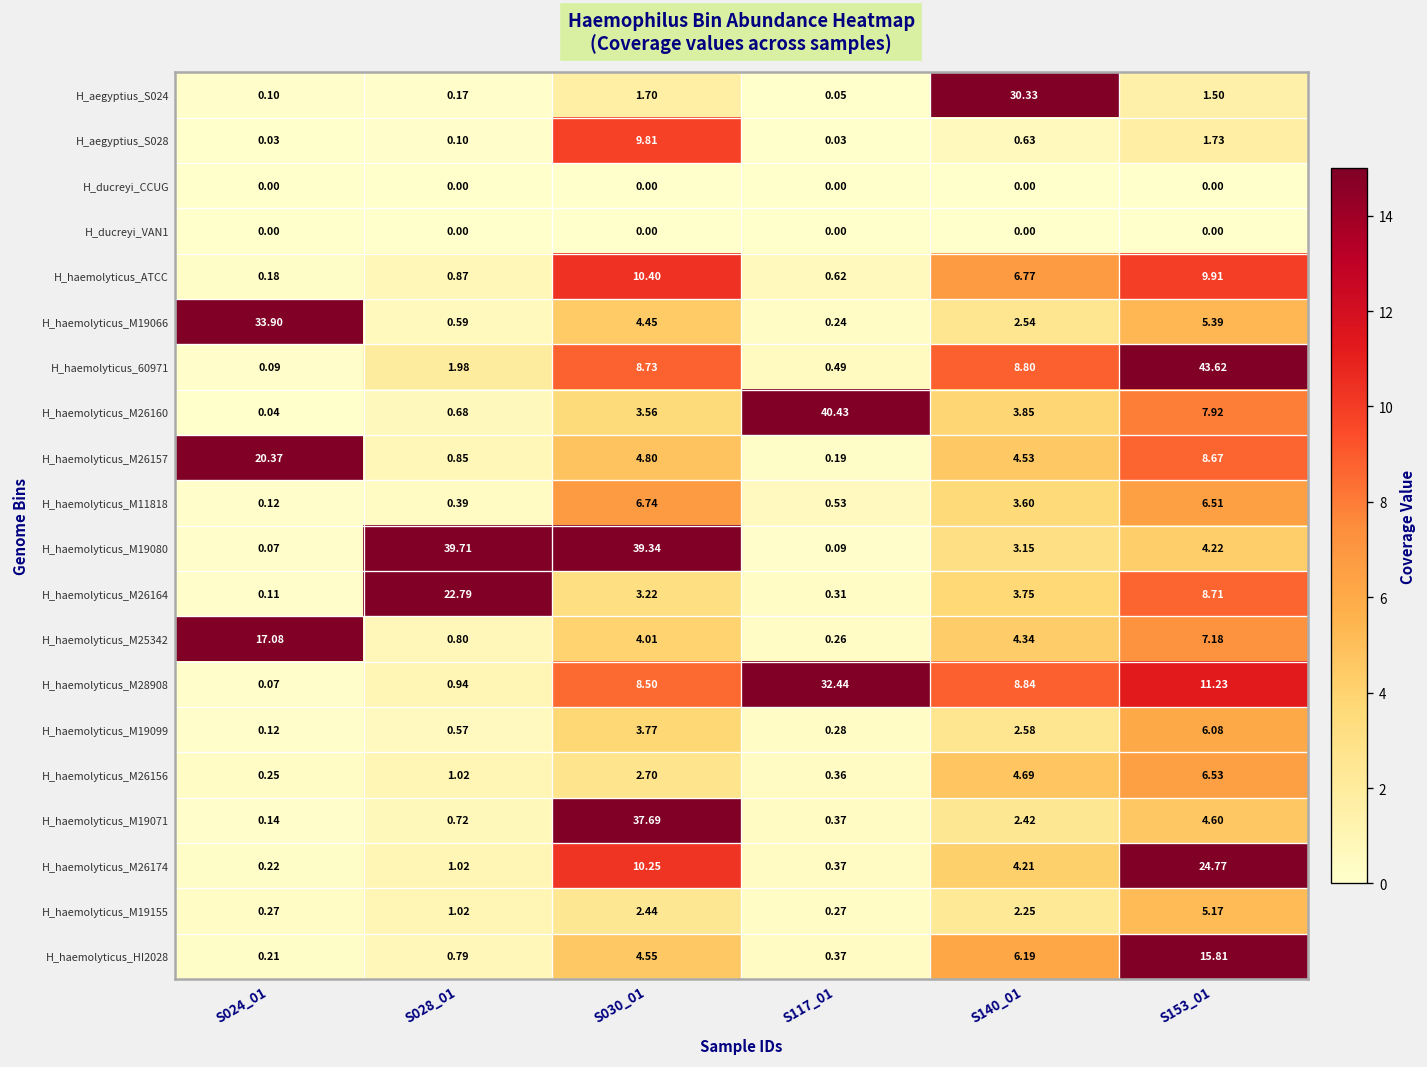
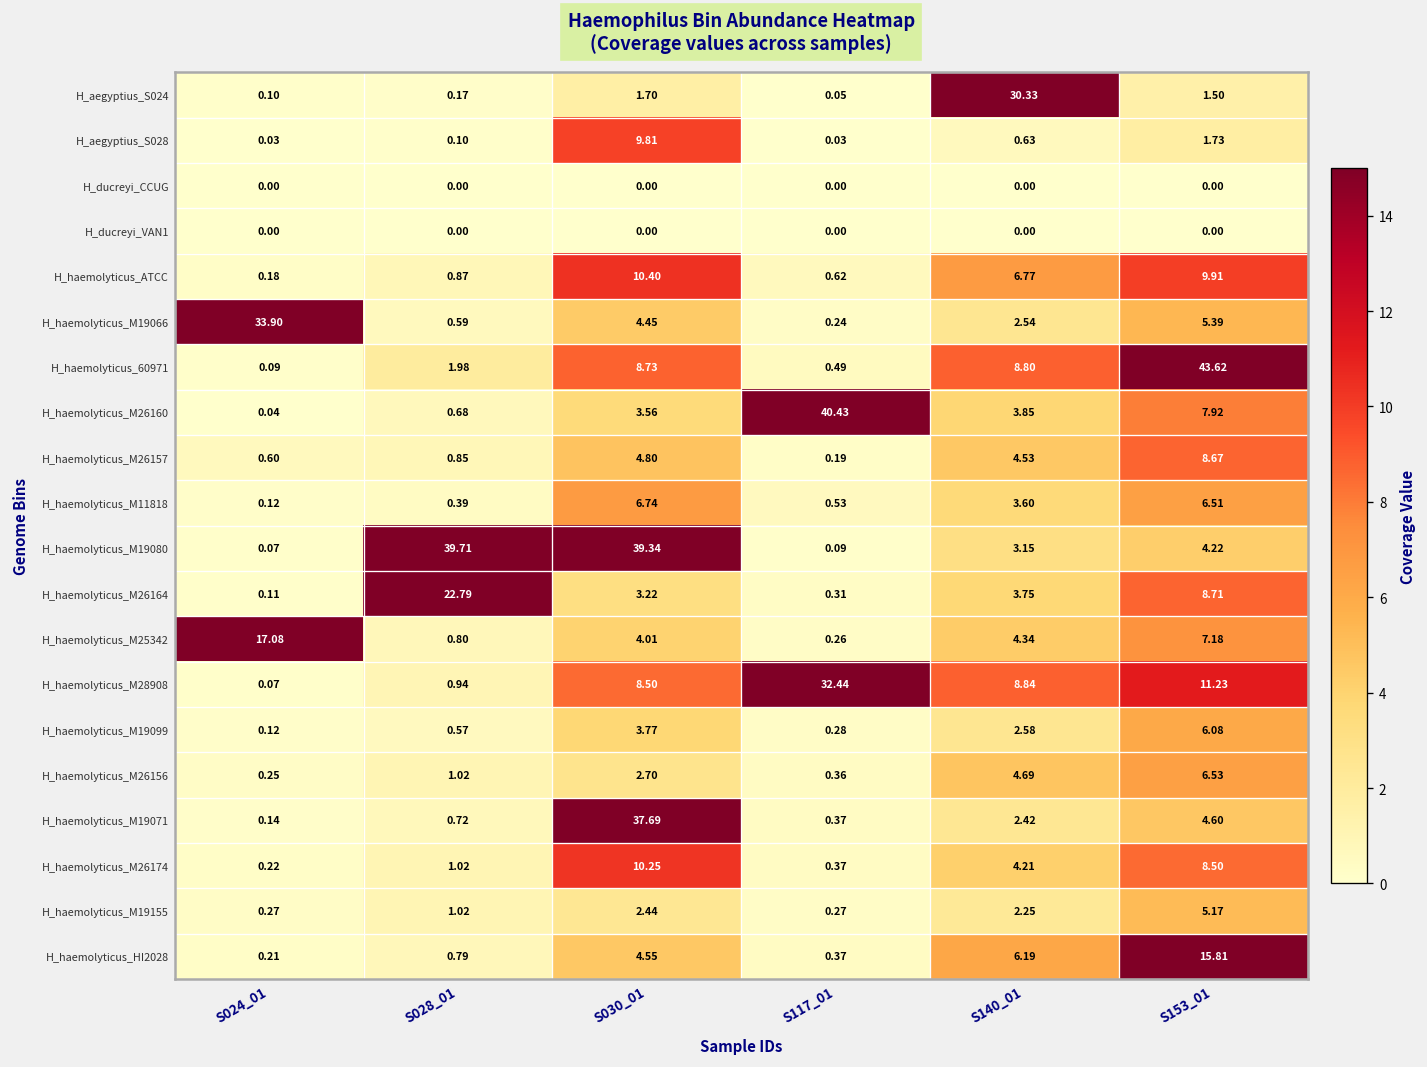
  {
    "H_aegyptius_S024": {
      "S024_01": 0.10,
      "S028_01": 0.17,
      "S030_01": 1.70,
      "S117_01": 0.05,
      "S140_01": 30.33,
      "S153_01": 1.50
    },
    "H_aegyptius_S028": {
      "S024_01": 0.03,
      "S028_01": 0.10,
      "S030_01": 9.81,
      "S117_01": 0.03,
      "S140_01": 0.63,
      "S153_01": 1.73
    },
    "H_ducreyi_CCUG": {
      "S024_01": 0.00,
      "S028_01": 0.00,
      "S030_01": 0.00,
      "S117_01": 0.00,
      "S140_01": 0.00,
      "S153_01": 0.00
    },
    "H_ducreyi_VAN1": {
      "S024_01": 0.00,
      "S028_01": 0.00,
      "S030_01": 0.00,
      "S117_01": 0.00,
      "S140_01": 0.00,
      "S153_01": 0.00
    },
    "H_haemolyticus_ATCC": {
      "S024_01": 0.18,
      "S028_01": 0.87,
      "S030_01": 10.40,
      "S117_01": 0.62,
      "S140_01": 6.77,
      "S153_01": 9.91
    },
    "H_haemolyticus_M19066": {
      "S024_01": 33.90,
      "S028_01": 0.59,
      "S030_01": 4.45,
      "S117_01": 0.24,
      "S140_01": 2.54,
      "S153_01": 5.39
    },
    "H_haemolyticus_60971": {
      "S024_01": 0.09,
      "S028_01": 1.98,
      "S030_01": 8.73,
      "S117_01": 0.49,
      "S140_01": 8.80,
      "S153_01": 43.62
    },
    "H_haemolyticus_M26160": {
      "S024_01": 0.04,
      "S028_01": 0.68,
      "S030_01": 3.56,
      "S117_01": 40.43,
      "S140_01": 3.85,
      "S153_01": 7.92
    },
    "H_haemolyticus_M26157": {
-     "S024_01": 20.37,
+     "S024_01": 0.60,
      "S028_01": 0.85,
      "S030_01": 4.80,
      "S117_01": 0.19,
      "S140_01": 4.53,
      "S153_01": 8.67
    },
    "H_haemolyticus_M11818": {
      "S024_01": 0.12,
      "S028_01": 0.39,
      "S030_01": 6.74,
      "S117_01": 0.53,
      "S140_01": 3.60,
      "S153_01": 6.51
    },
    "H_haemolyticus_M19080": {
      "S024_01": 0.07,
      "S028_01": 39.71,
      "S030_01": 39.34,
      "S117_01": 0.09,
      "S140_01": 3.15,
      "S153_01": 4.22
    },
    "H_haemolyticus_M26164": {
      "S024_01": 0.11,
      "S028_01": 22.79,
      "S030_01": 3.22,
      "S117_01": 0.31,
      "S140_01": 3.75,
      "S153_01": 8.71
    },
    "H_haemolyticus_M25342": {
      "S024_01": 17.08,
      "S028_01": 0.80,
      "S030_01": 4.01,
      "S117_01": 0.26,
      "S140_01": 4.34,
      "S153_01": 7.18
    },
    "H_haemolyticus_M28908": {
      "S024_01": 0.07,
      "S028_01": 0.94,
      "S030_01": 8.50,
      "S117_01": 32.44,
      "S140_01": 8.84,
      "S153_01": 11.23
    },
    "H_haemolyticus_M19099": {
      "S024_01": 0.12,
      "S028_01": 0.57,
      "S030_01": 3.77,
      "S117_01": 0.28,
      "S140_01": 2.58,
      "S153_01": 6.08
    },
    "H_haemolyticus_M26156": {
      "S024_01": 0.25,
      "S028_01": 1.02,
      "S030_01": 2.70,
      "S117_01": 0.36,
      "S140_01": 4.69,
      "S153_01": 6.53
    },
    "H_haemolyticus_M19071": {
      "S024_01": 0.14,
      "S028_01": 0.72,
      "S030_01": 37.69,
      "S117_01": 0.37,
      "S140_01": 2.42,
      "S153_01": 4.60
    },
    "H_haemolyticus_M26174": {
      "S024_01": 0.22,
      "S028_01": 1.02,
      "S030_01": 10.25,
      "S117_01": 0.37,
      "S140_01": 4.21,
-     "S153_01": 24.77
+     "S153_01": 8.50
    },
    "H_haemolyticus_M19155": {
      "S024_01": 0.27,
      "S028_01": 1.02,
      "S030_01": 2.44,
      "S117_01": 0.27,
      "S140_01": 2.25,
      "S153_01": 5.17
    },
    "H_haemolyticus_HI2028": {
      "S024_01": 0.21,
      "S028_01": 0.79,
      "S030_01": 4.55,
      "S117_01": 0.37,
      "S140_01": 6.19,
      "S153_01": 15.81
    }
  }
